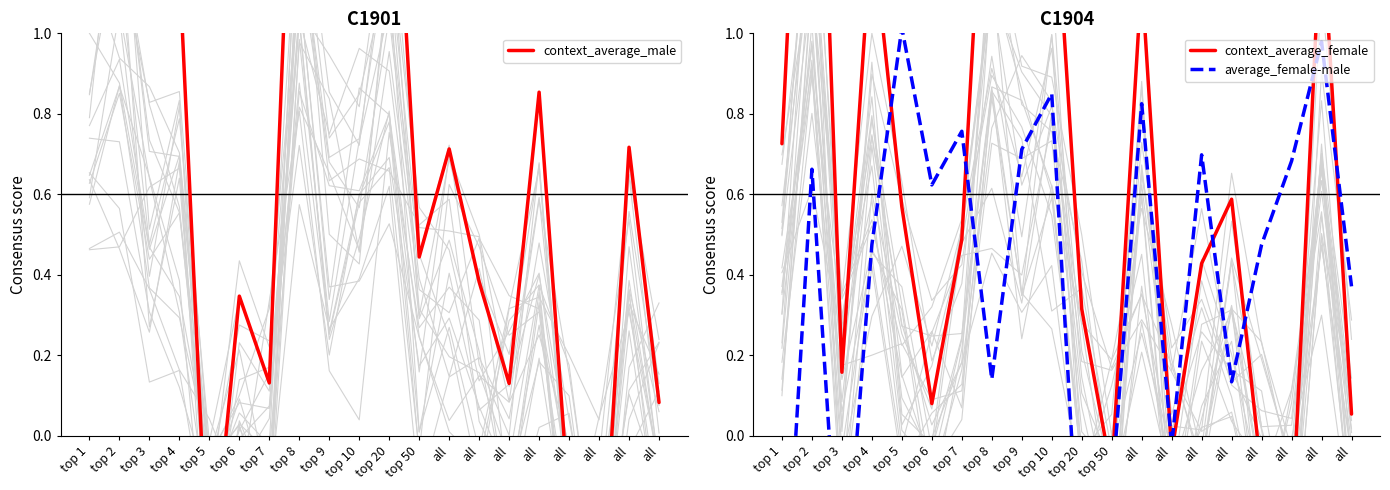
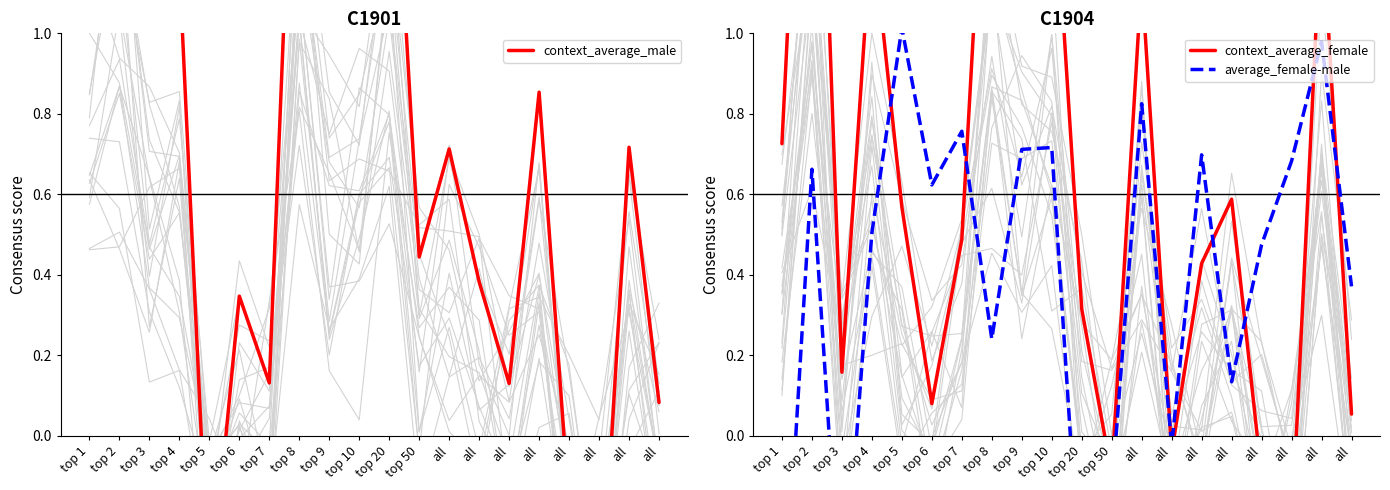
  {
    "C1901": {
      "context_average_male": {
        "top 50": 0.44
      }
    },
    "C1904": {
      "context_average_female": {
        "top 1": 0.73,
        "top 3": 0.16,
        "top 5": 0.57,
        "top 6": 0.08,
        "top 20": 0.32
      },
      "average_female-male": {
        "top 2": 0.66,
-       "top 4": 0.47,
+       "top 4": 0.50,
        "top 6": 0.62,
        "top 7": 0.76,
-       "top 8": 0.14,
+       "top 8": 0.24,
        "top 9": 0.71,
-       "top 10": 0.85
+       "top 10": 0.72
      }
    }
  }
